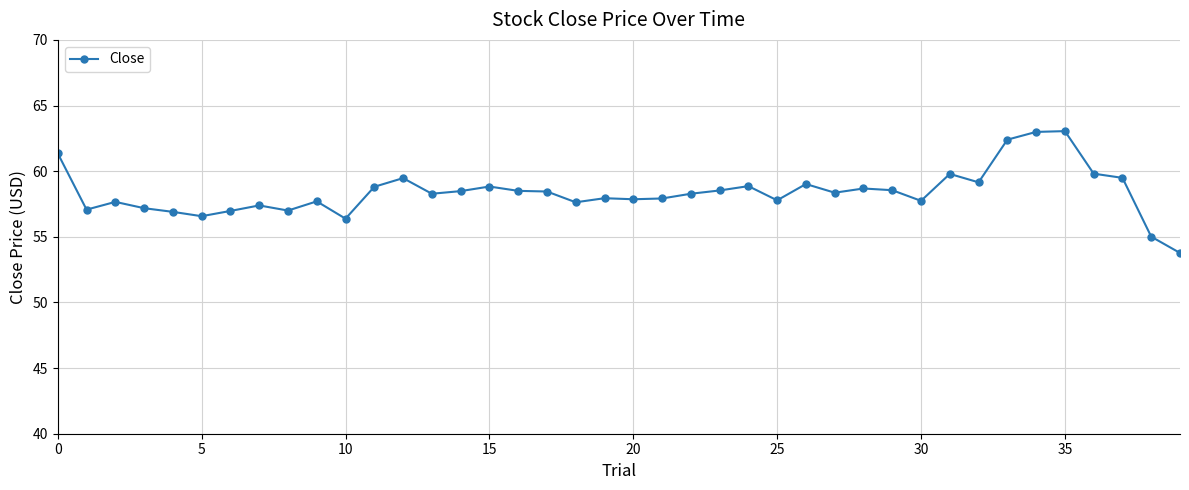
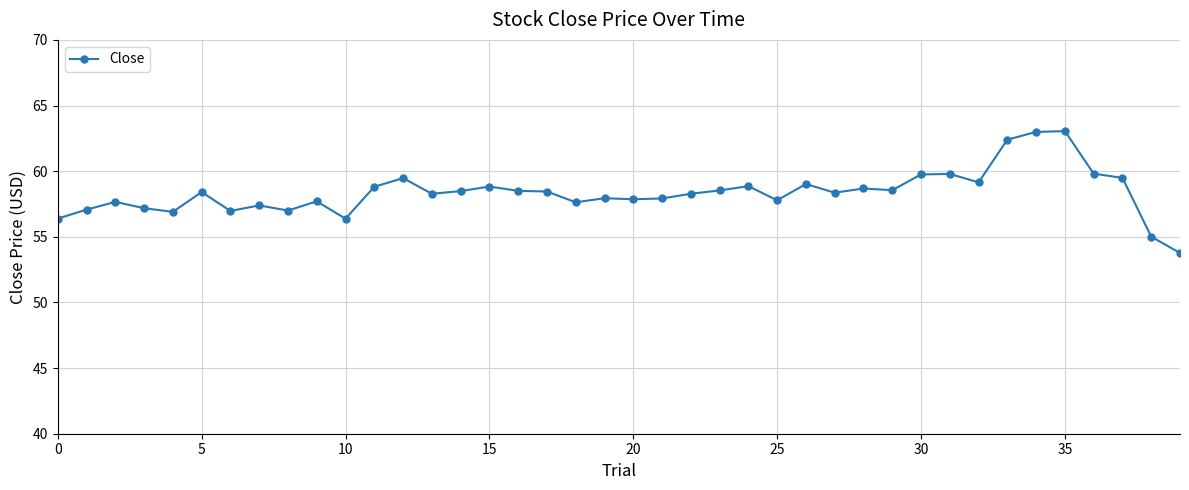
  {
-   "0": 61.4,
-   "5": 56.6,
+   "0": 56.4,
+   "5": 58.4,
    "10": 56.4,
    "15": 58.8,
    "20": 57.9,
    "25": 57.8,
-   "30": 57.7,
+   "30": 59.8,
    "35": 63.0
  }
